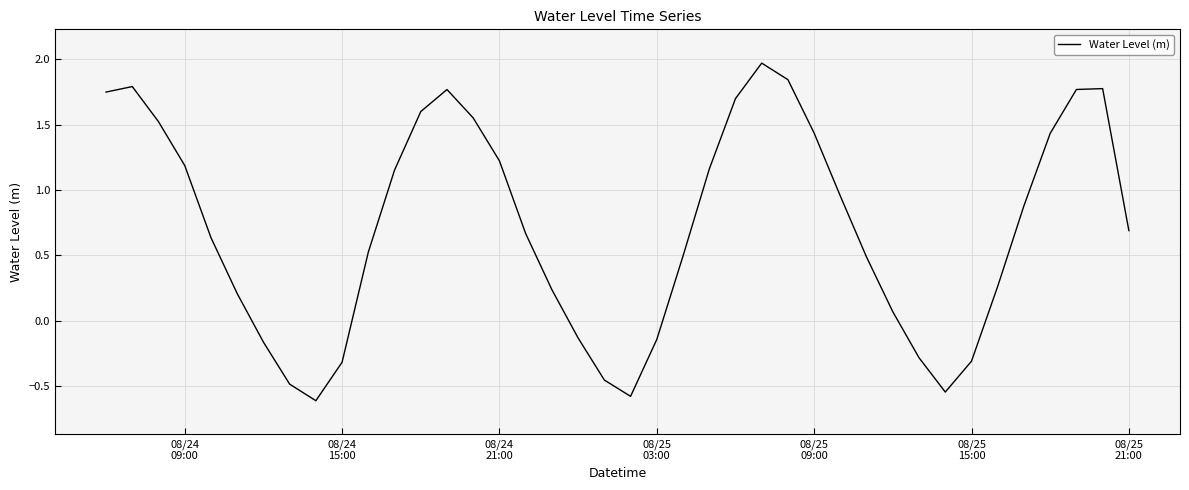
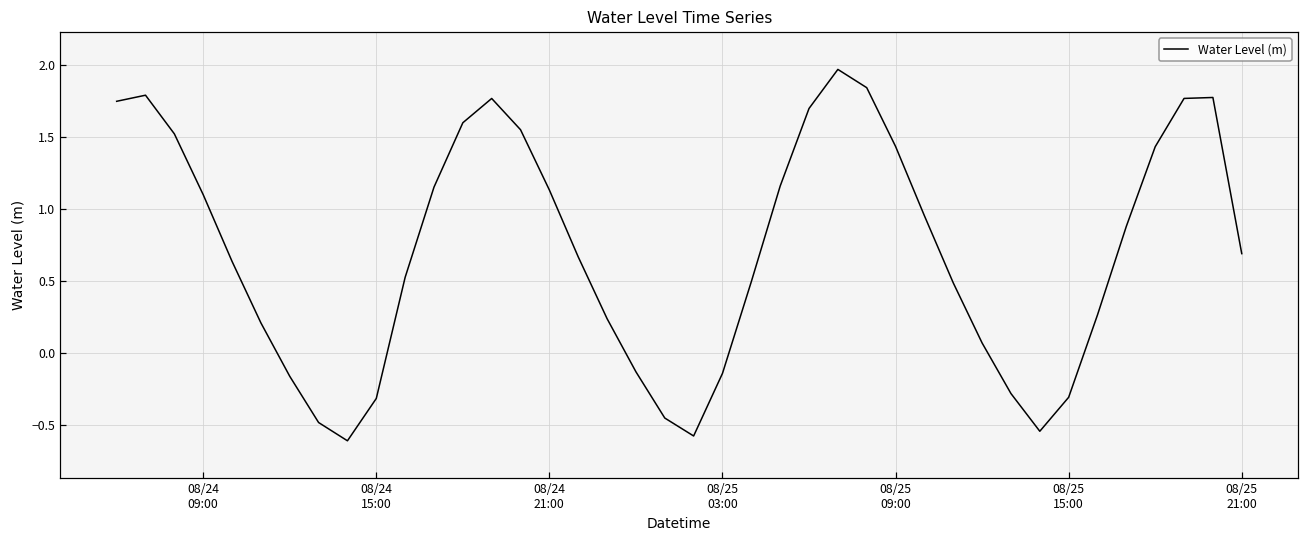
  {
-   "08/24 09:00": 1.19,
+   "08/24 09:00": 1.10,
    "08/24 15:00": -0.32,
-   "08/24 21:00": 1.22,
+   "08/24 21:00": 1.13,
    "08/25 03:00": -0.14,
    "08/25 09:00": 1.44,
    "08/25 15:00": -0.31,
    "08/25 21:00": 0.69
  }
